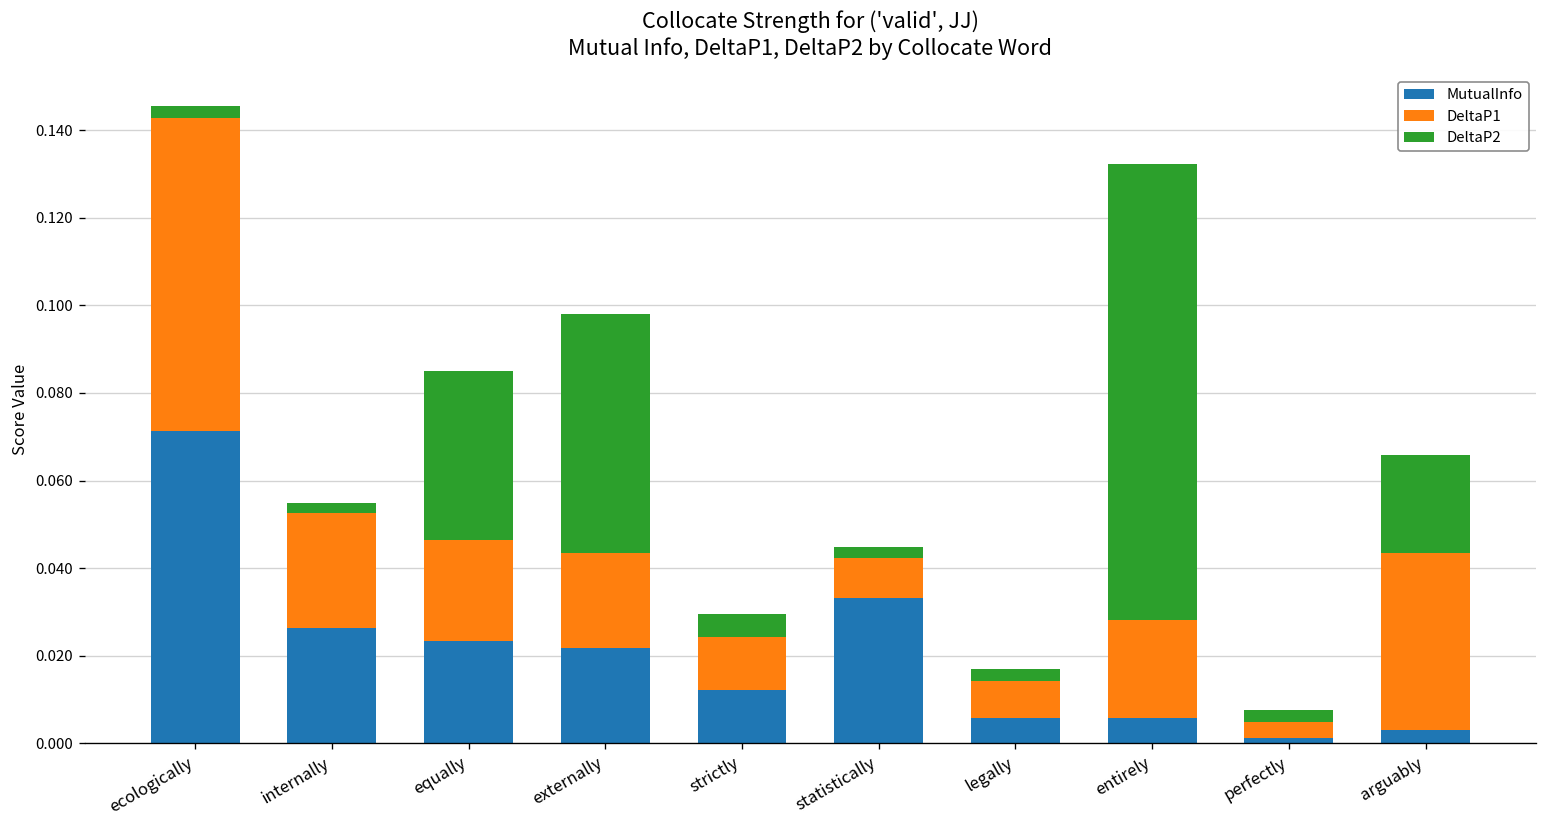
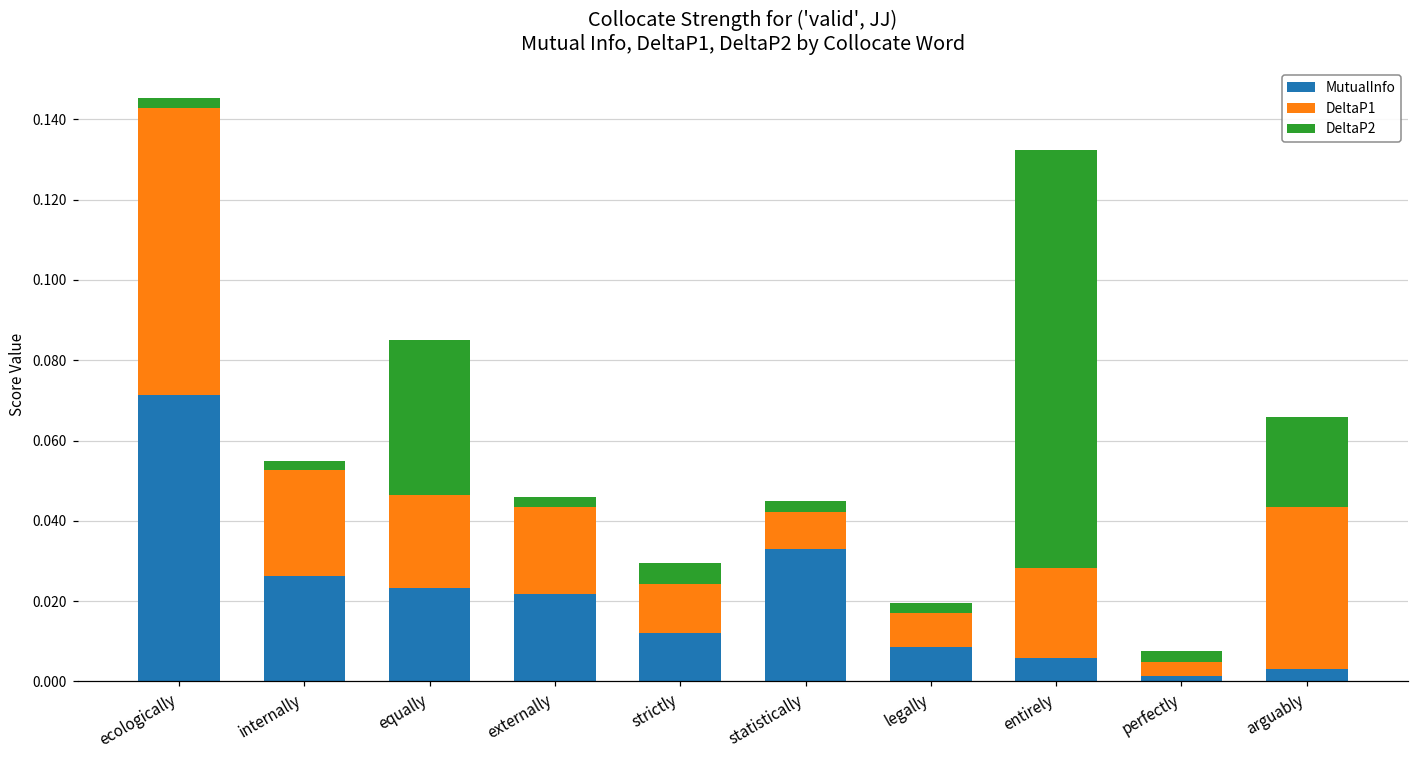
  {
    "MutualInfo": {
      "ecologically": 0.071,
      "internally": 0.026,
      "equally": 0.023,
      "externally": 0.022,
      "strictly": 0.012,
      "statistically": 0.033,
-     "legally": 0.006,
+     "legally": 0.008,
      "entirely": 0.006,
      "perfectly": 0.001,
      "arguably": 0.003
    },
    "DeltaP1": {
      "ecologically": 0.071,
      "internally": 0.026,
      "equally": 0.023,
      "externally": 0.022,
      "strictly": 0.012,
      "statistically": 0.009,
      "legally": 0.008,
      "entirely": 0.022,
      "perfectly": 0.004,
      "arguably": 0.041
    },
    "DeltaP2": {
      "ecologically": 0.003,
      "internally": 0.002,
      "equally": 0.038,
-     "externally": 0.055,
+     "externally": 0.003,
      "strictly": 0.005,
      "statistically": 0.003,
      "legally": 0.003,
      "entirely": 0.104,
      "perfectly": 0.003,
      "arguably": 0.022
    }
  }
